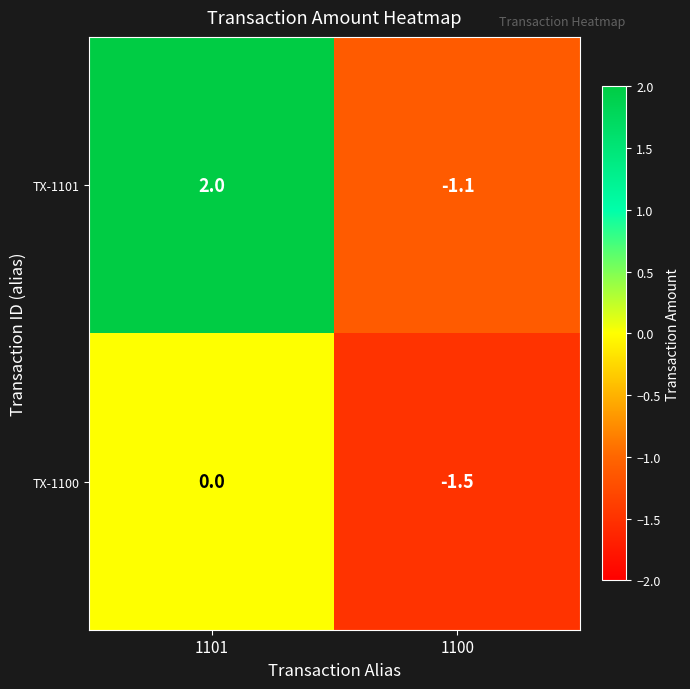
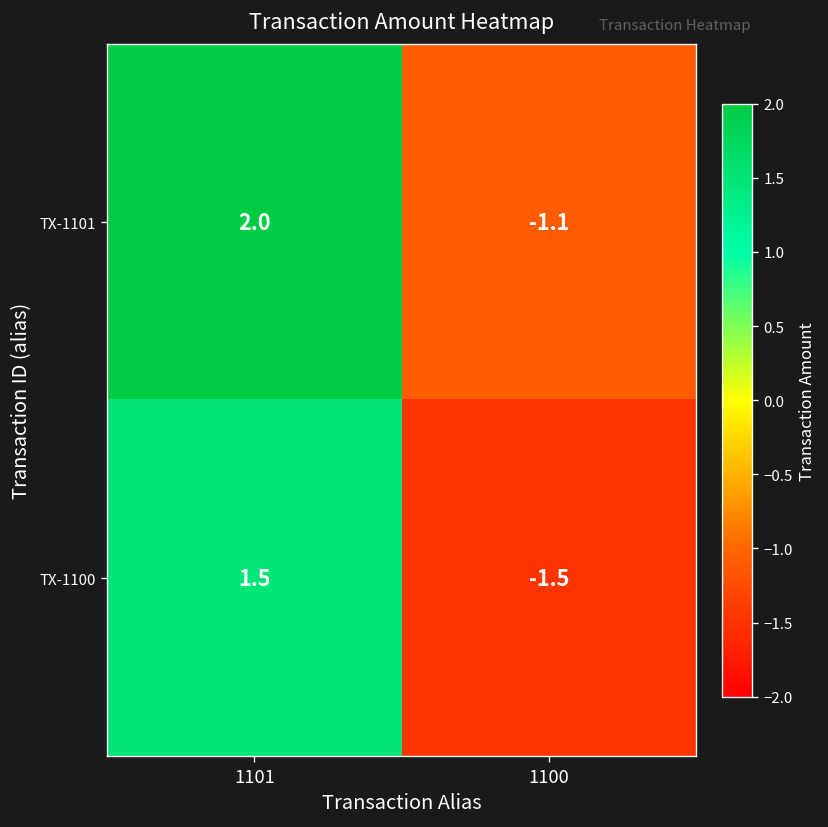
  {
    "TX-1101": {
      "1101": 2.0,
      "1100": -1.1
    },
    "TX-1100": {
-     "1101": 0.0,
+     "1101": 1.5,
      "1100": -1.5
    }
  }
